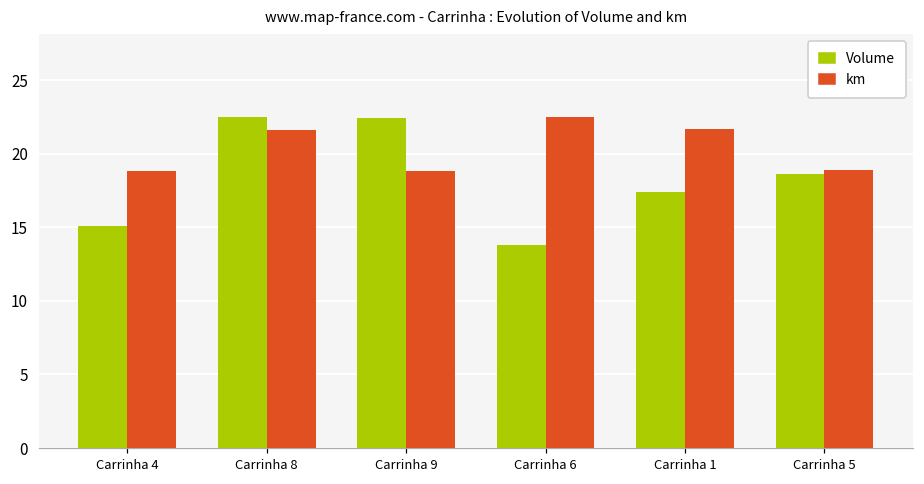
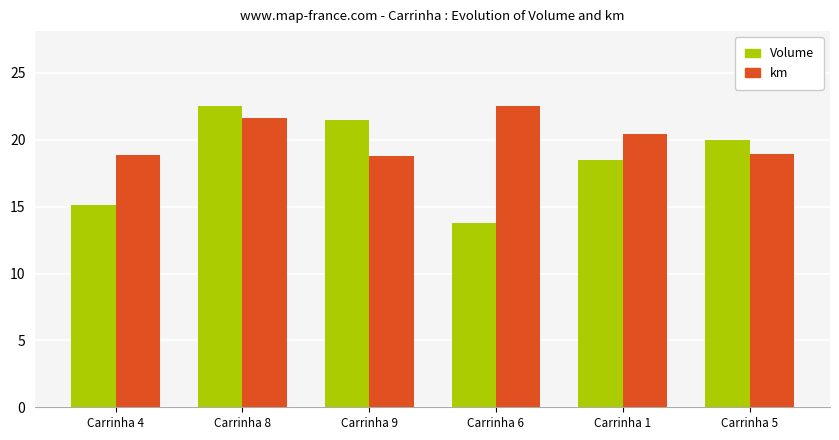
  {
    "Volume": {
      "Carrinha 4": 15.1,
      "Carrinha 8": 22.5,
-     "Carrinha 9": 22.4,
+     "Carrinha 9": 21.5,
      "Carrinha 6": 13.8,
-     "Carrinha 1": 17.4,
-     "Carrinha 5": 18.6
+     "Carrinha 1": 18.5,
+     "Carrinha 5": 20.0
    },
    "km": {
      "Carrinha 4": 18.8,
      "Carrinha 8": 21.6,
      "Carrinha 9": 18.8,
      "Carrinha 6": 22.5,
-     "Carrinha 1": 21.7,
+     "Carrinha 1": 20.4,
      "Carrinha 5": 18.9
    }
  }
